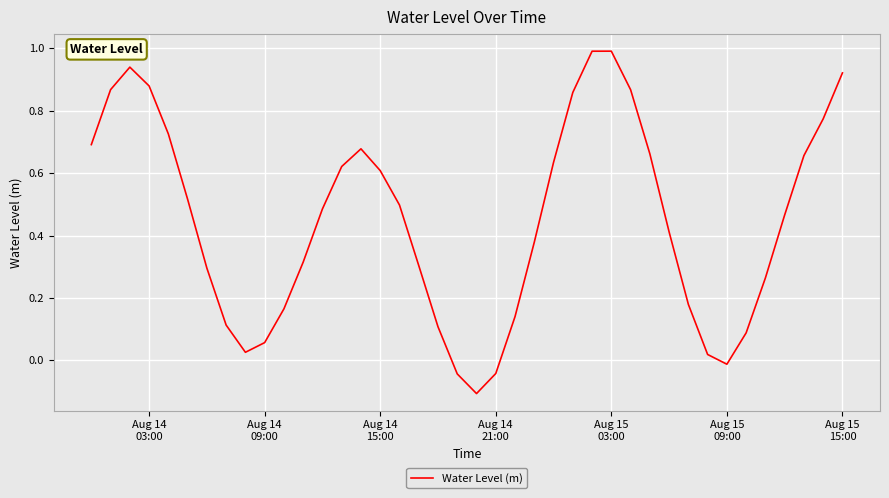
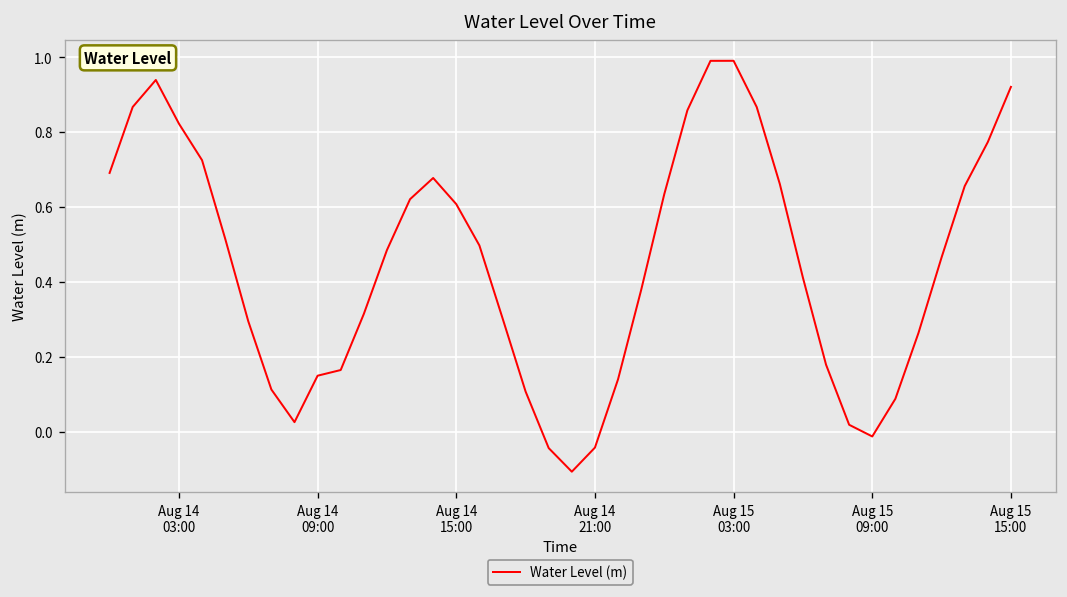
  {
-   "Aug 14 03:00": 0.88,
-   "Aug 14 09:00": 0.06,
+   "Aug 14 03:00": 0.82,
+   "Aug 14 09:00": 0.15,
    "Aug 14 15:00": 0.61,
    "Aug 14 21:00": -0.04,
    "Aug 15 03:00": 0.99,
    "Aug 15 09:00": -0.01,
    "Aug 15 15:00": 0.92
  }
